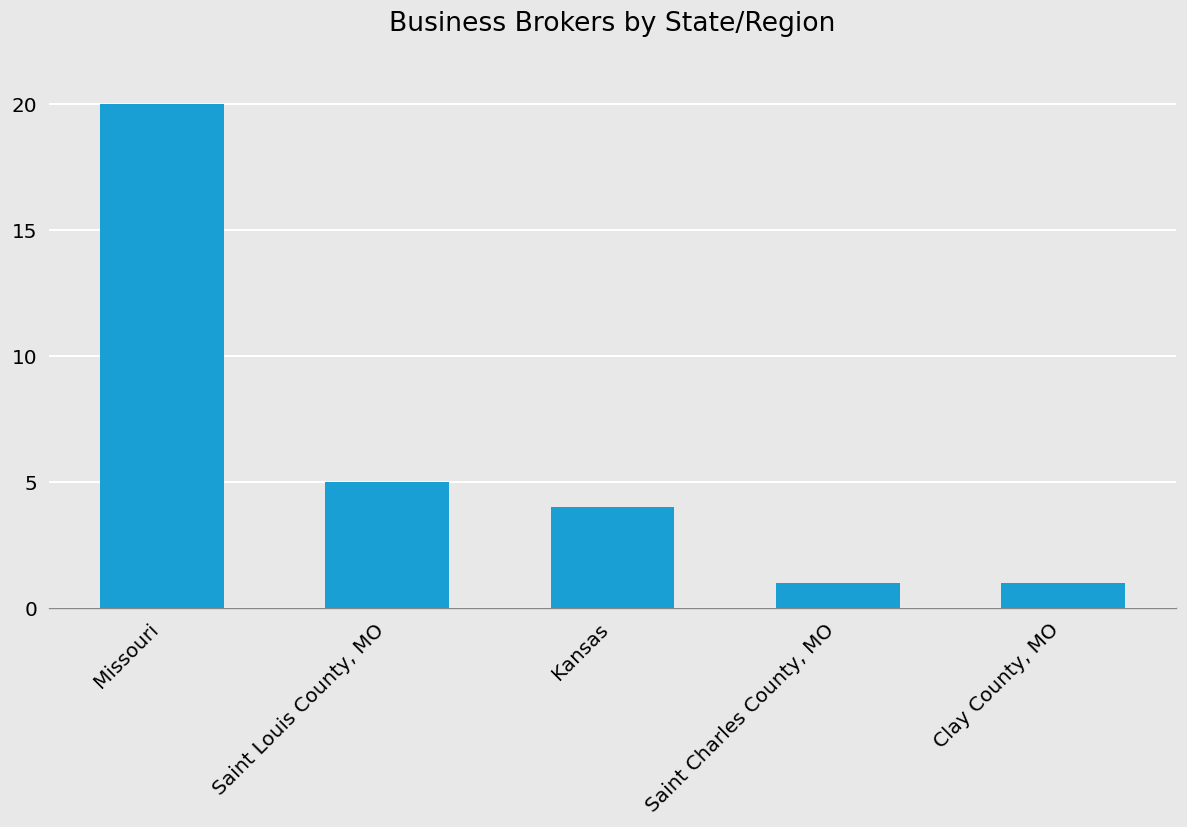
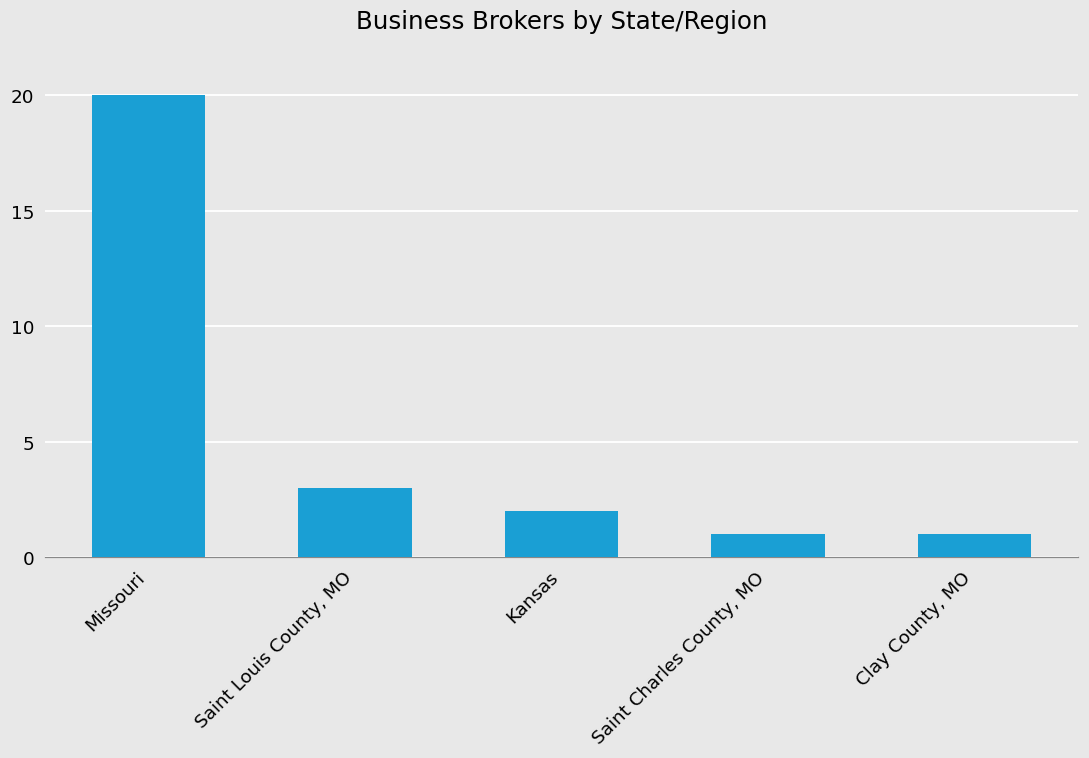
  {
    "Missouri": 20,
-   "Saint Louis County, MO": 5,
-   "Kansas": 4,
+   "Saint Louis County, MO": 3,
+   "Kansas": 2,
    "Saint Charles County, MO": 1,
    "Clay County, MO": 1
  }
